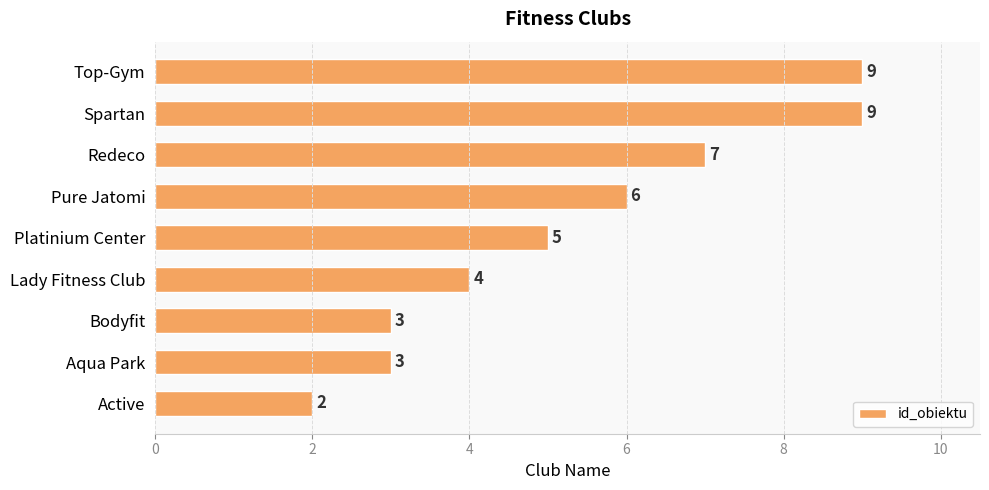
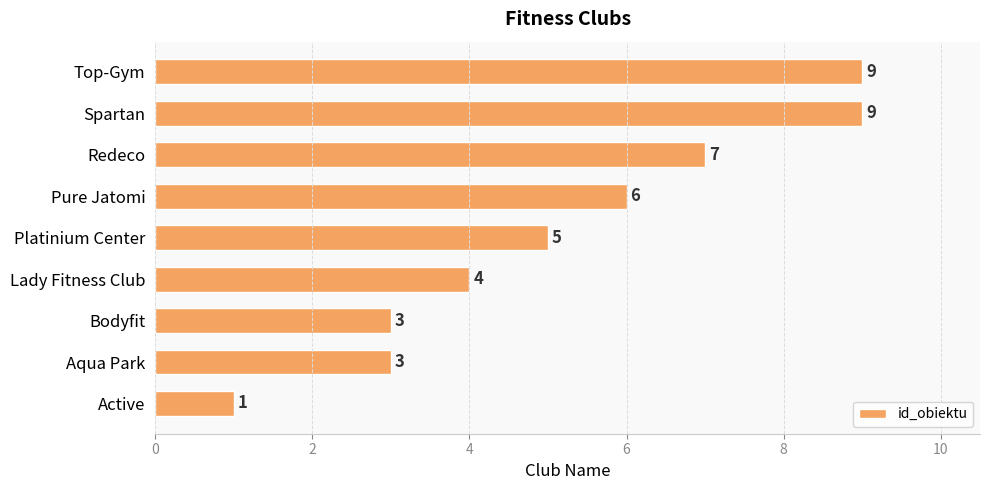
  {
    "Top-Gym": 9,
    "Spartan": 9,
    "Redeco": 7,
    "Pure Jatomi": 6,
    "Platinium Center": 5,
    "Lady Fitness Club": 4,
    "Bodyfit": 3,
    "Aqua Park": 3,
-   "Active": 2
+   "Active": 1
  }
